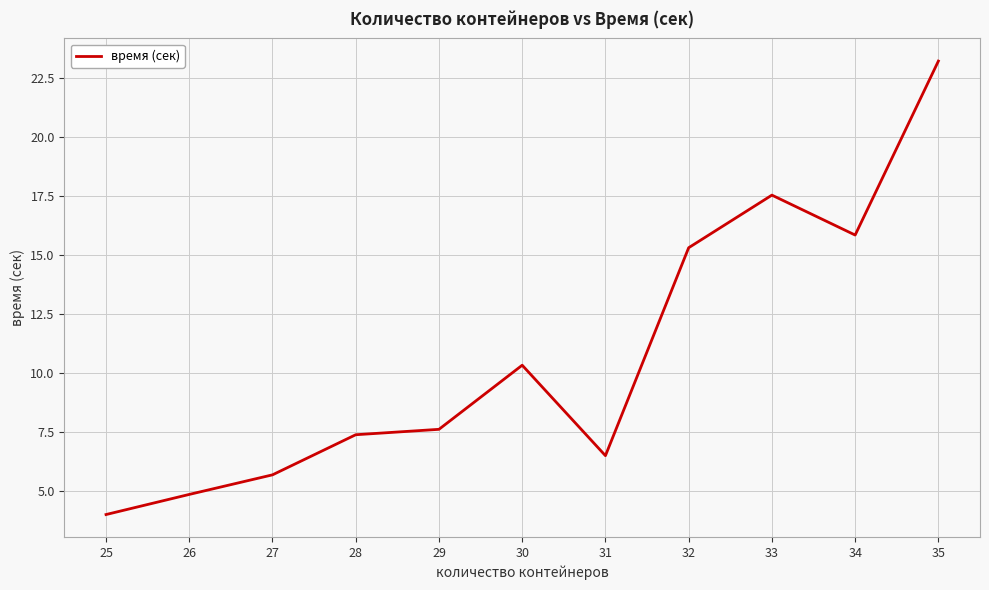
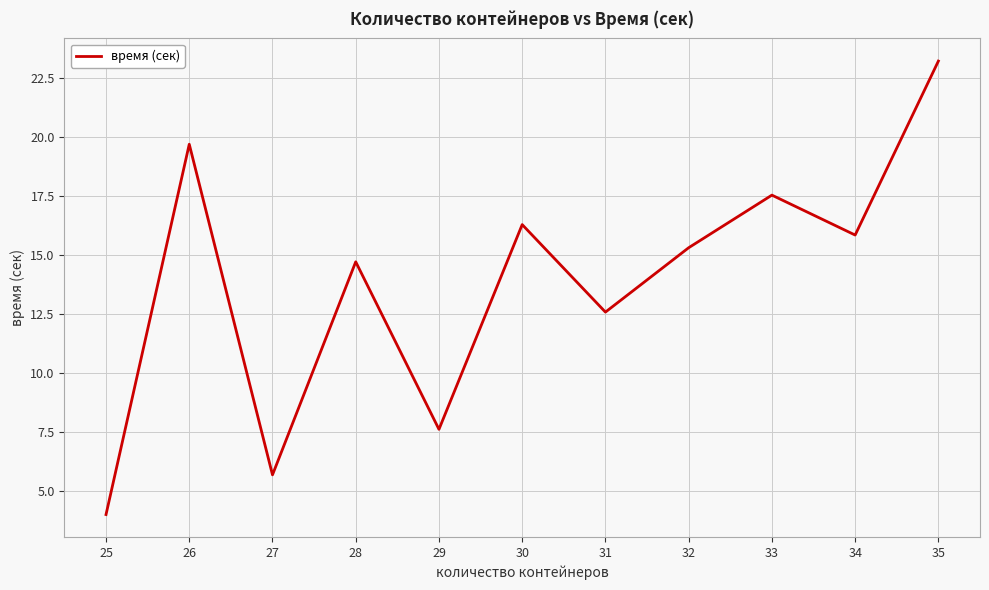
  {
    "25": 4.0,
-   "26": 4.9,
+   "26": 19.7,
    "27": 5.7,
-   "28": 7.4,
+   "28": 14.7,
    "29": 7.6,
-   "30": 10.3,
-   "31": 6.5,
+   "30": 16.3,
+   "31": 12.6,
    "32": 15.3,
    "33": 17.5,
    "34": 15.8,
    "35": 23.2
  }
